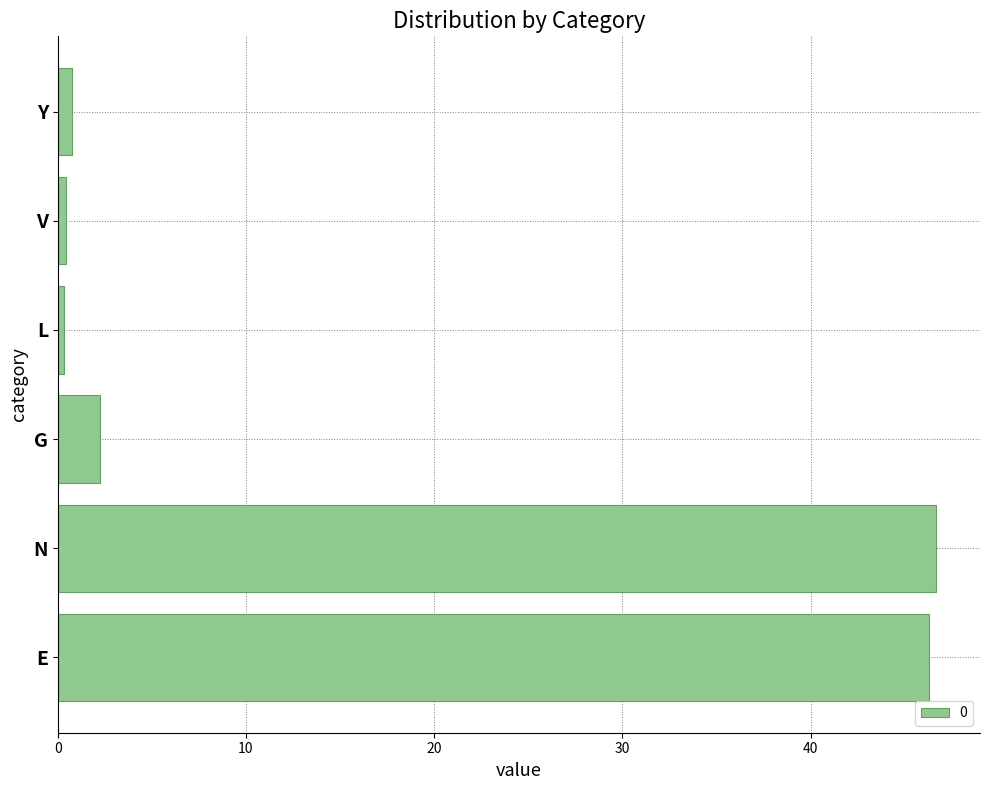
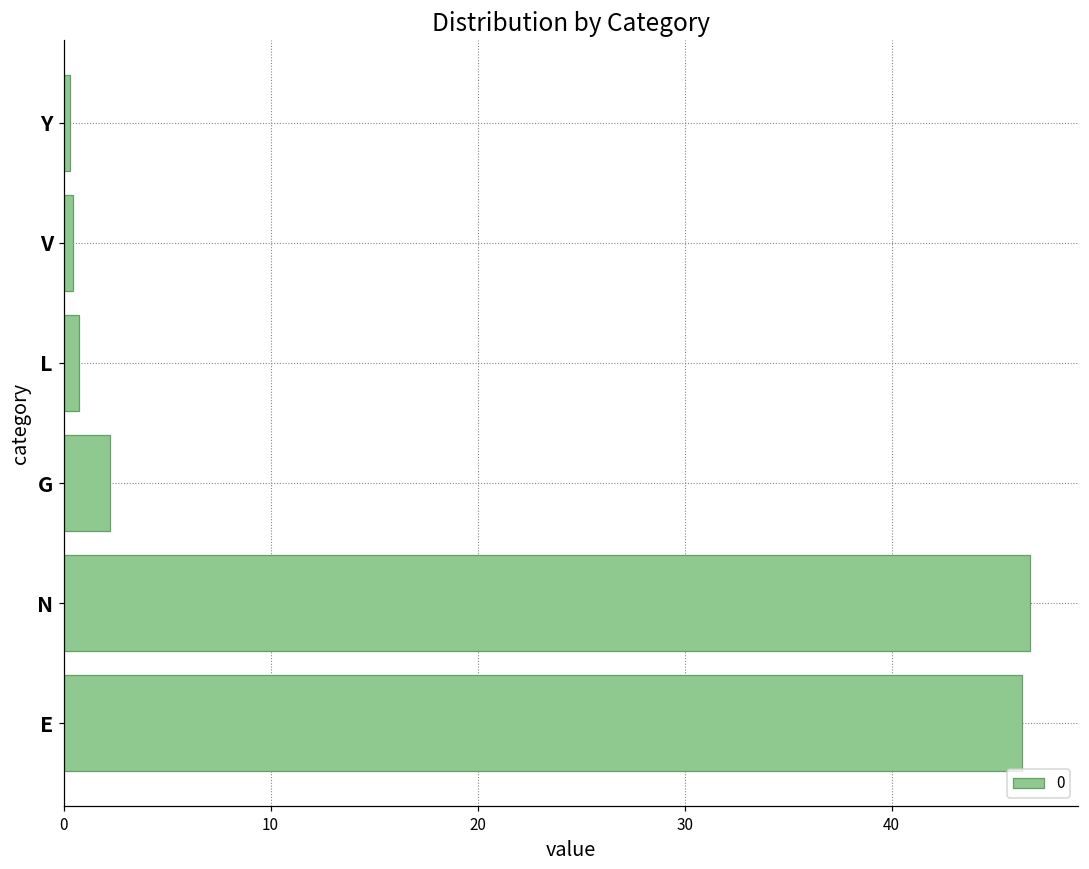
  {
-   "Y": 0.7,
+   "Y": 0.3,
    "V": 0.5,
-   "L": 0.3,
+   "L": 0.7,
    "G": 2.2,
    "N": 46.7,
    "E": 46.3
  }
